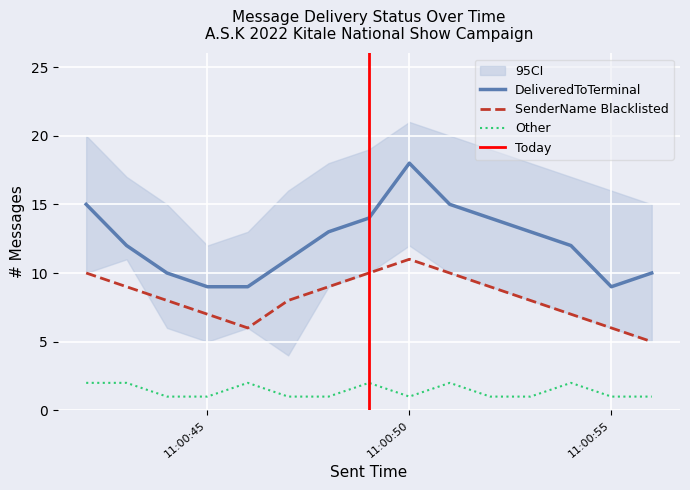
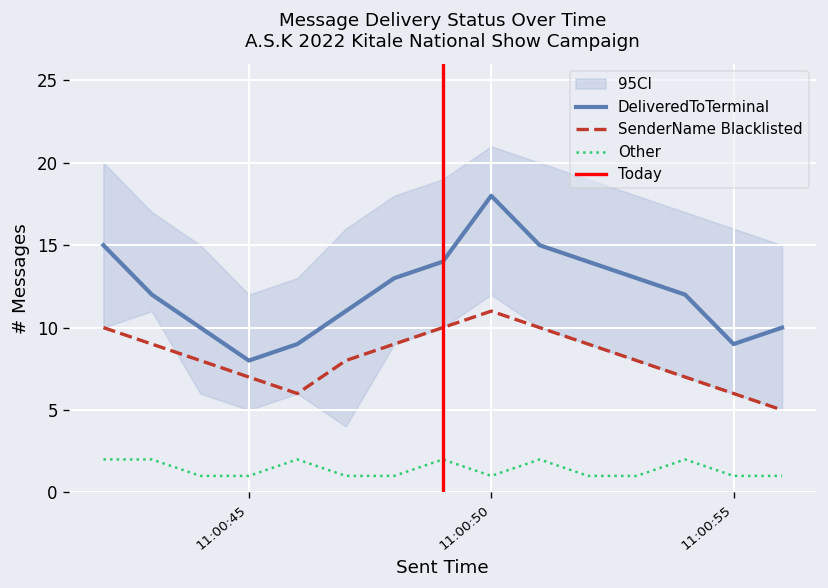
  {
    "DeliveredToTerminal": {
-     "11:00:45": 9,
+     "11:00:45": 8,
      "11:00:50": 18,
      "11:00:55": 9
    },
    "SenderName Blacklisted": {
      "11:00:45": 7,
      "11:00:50": 11,
      "11:00:55": 6
    },
    "Other": {
      "11:00:45": 1,
      "11:00:50": 1,
      "11:00:55": 1
    }
  }
